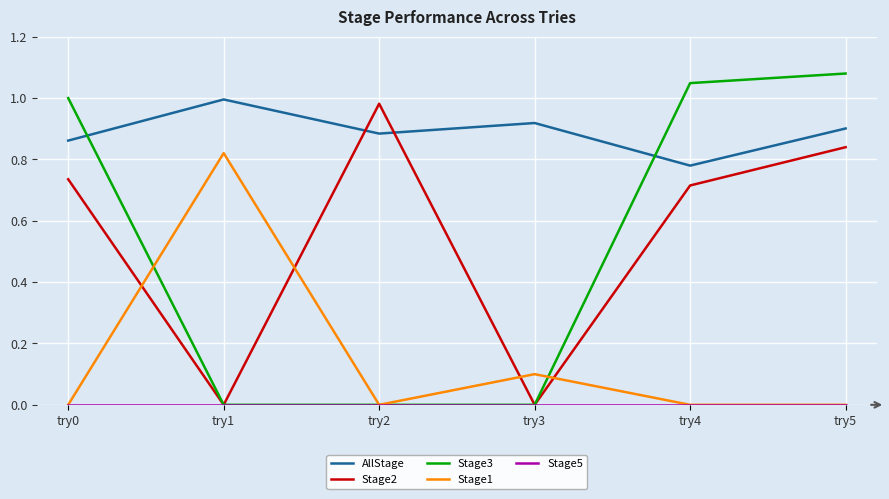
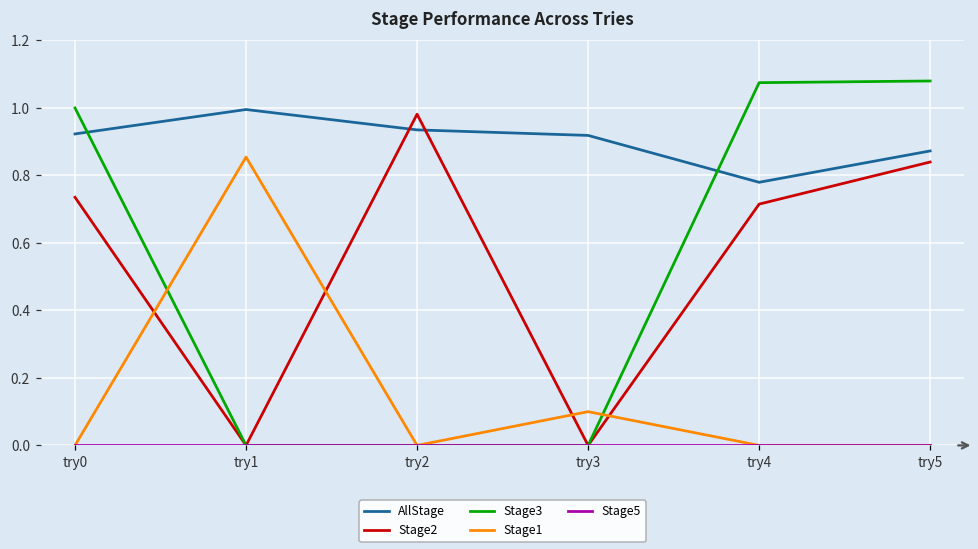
  {
    "AllStage": {
-     "try0": 0.86,
+     "try0": 0.92,
      "try1": 1.00,
-     "try2": 0.88,
+     "try2": 0.94,
      "try3": 0.92,
      "try4": 0.78,
-     "try5": 0.90
+     "try5": 0.87
    },
    "Stage2": {
      "try0": 0.74,
      "try2": 0.98,
      "try4": 0.72,
      "try5": 0.84
    },
    "Stage3": {
      "try0": 1.00,
-     "try4": 1.05,
+     "try4": 1.08,
      "try5": 1.08
    },
    "Stage1": {
-     "try1": 0.82,
+     "try1": 0.85,
      "try3": 0.10
    }
  }
